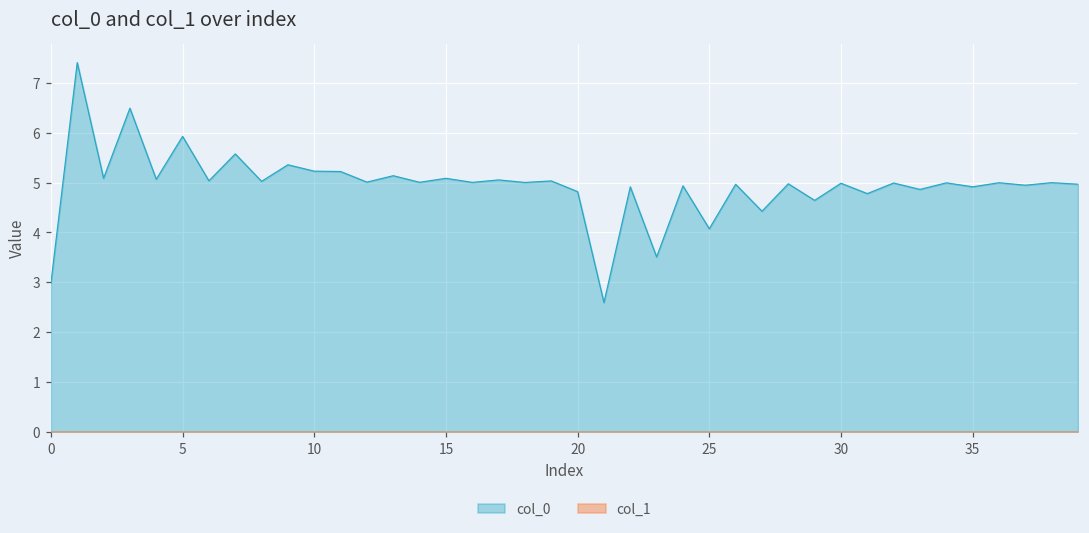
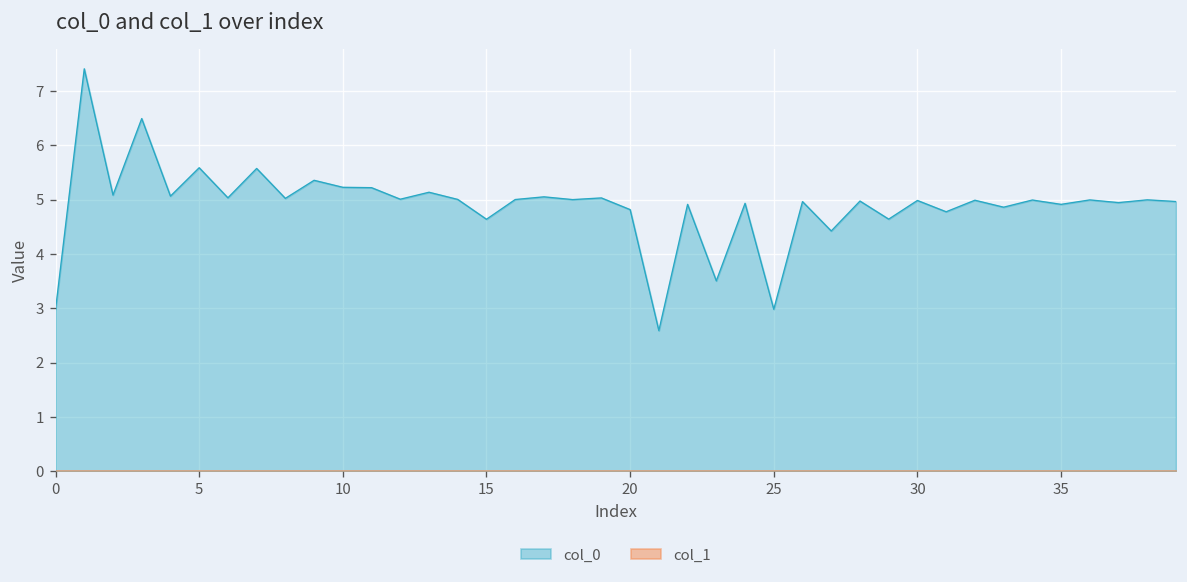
  {
    "col_0": {
      "0": 3.0,
-     "5": 5.9,
+     "5": 5.6,
      "10": 5.2,
-     "15": 5.1,
+     "15": 4.6,
      "20": 4.8,
-     "25": 4.1,
+     "25": 3.0,
      "30": 5.0,
      "35": 4.9
    },
    "col_1": {
      "0": 0.0,
      "5": 0.0,
      "10": 0.0,
      "15": 0.0,
      "20": 0.0,
      "25": 0.0,
      "30": 0.0,
      "35": 0.0
    }
  }
